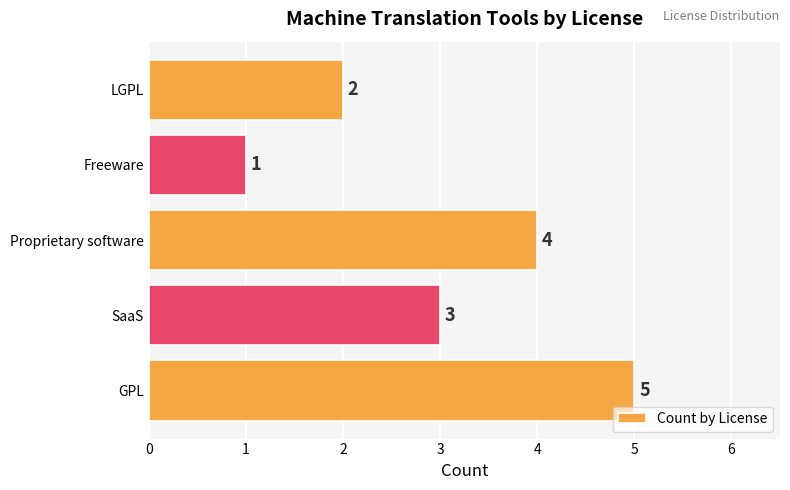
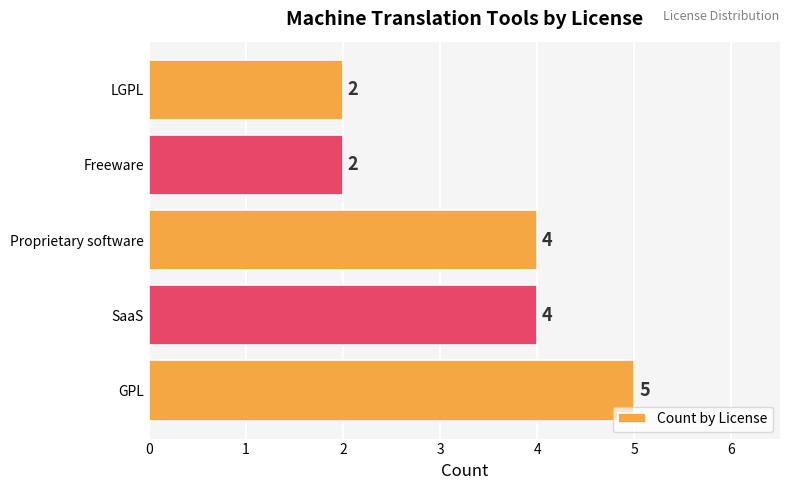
  {
    "LGPL": 2,
-   "Freeware": 1,
+   "Freeware": 2,
    "Proprietary software": 4,
-   "SaaS": 3,
+   "SaaS": 4,
    "GPL": 5
  }
